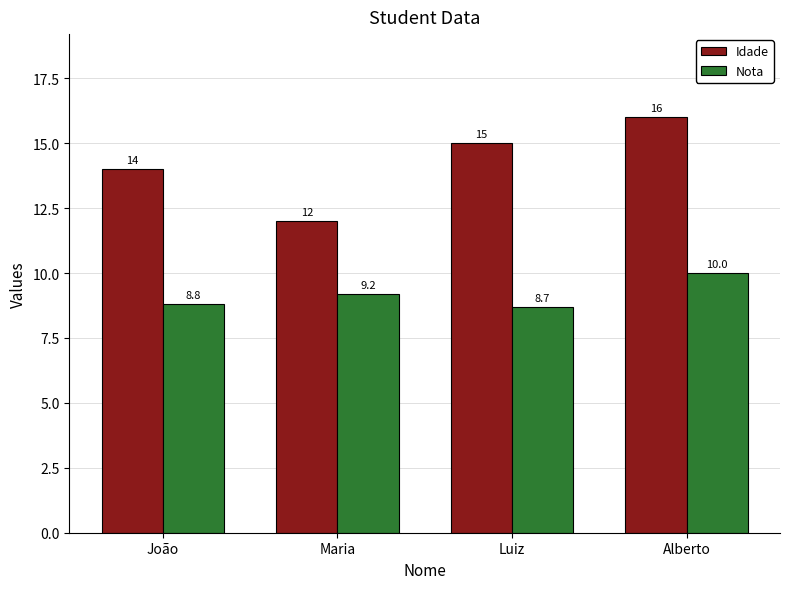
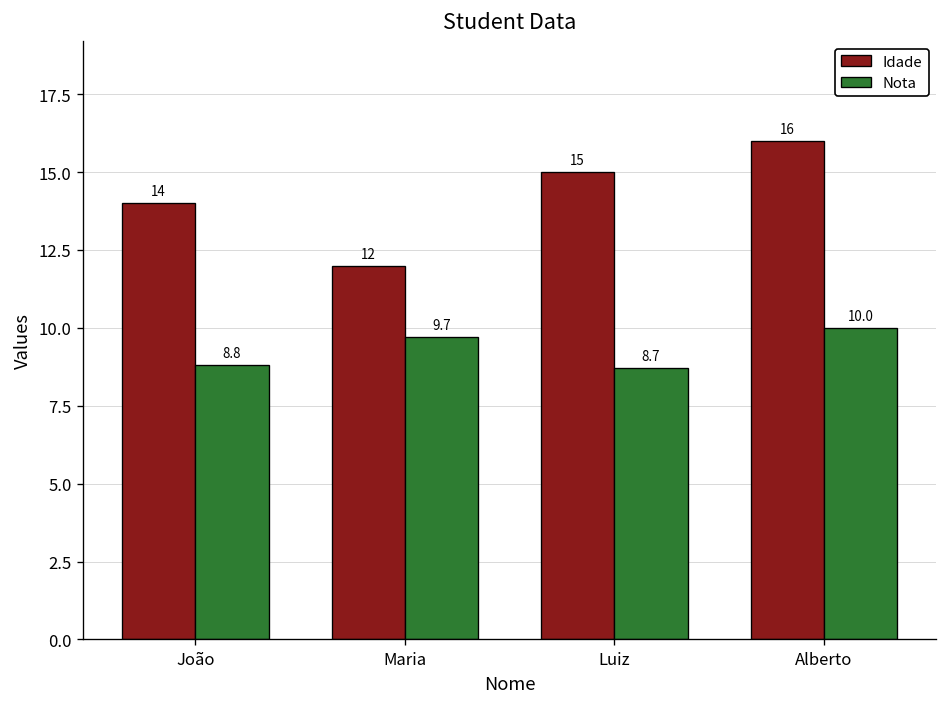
  {
    "Idade": {
      "João": 14,
      "Maria": 12,
      "Luiz": 15,
      "Alberto": 16
    },
    "Nota": {
      "João": 8.8,
-     "Maria": 9.2,
+     "Maria": 9.7,
      "Luiz": 8.7,
      "Alberto": 10.0
    }
  }
